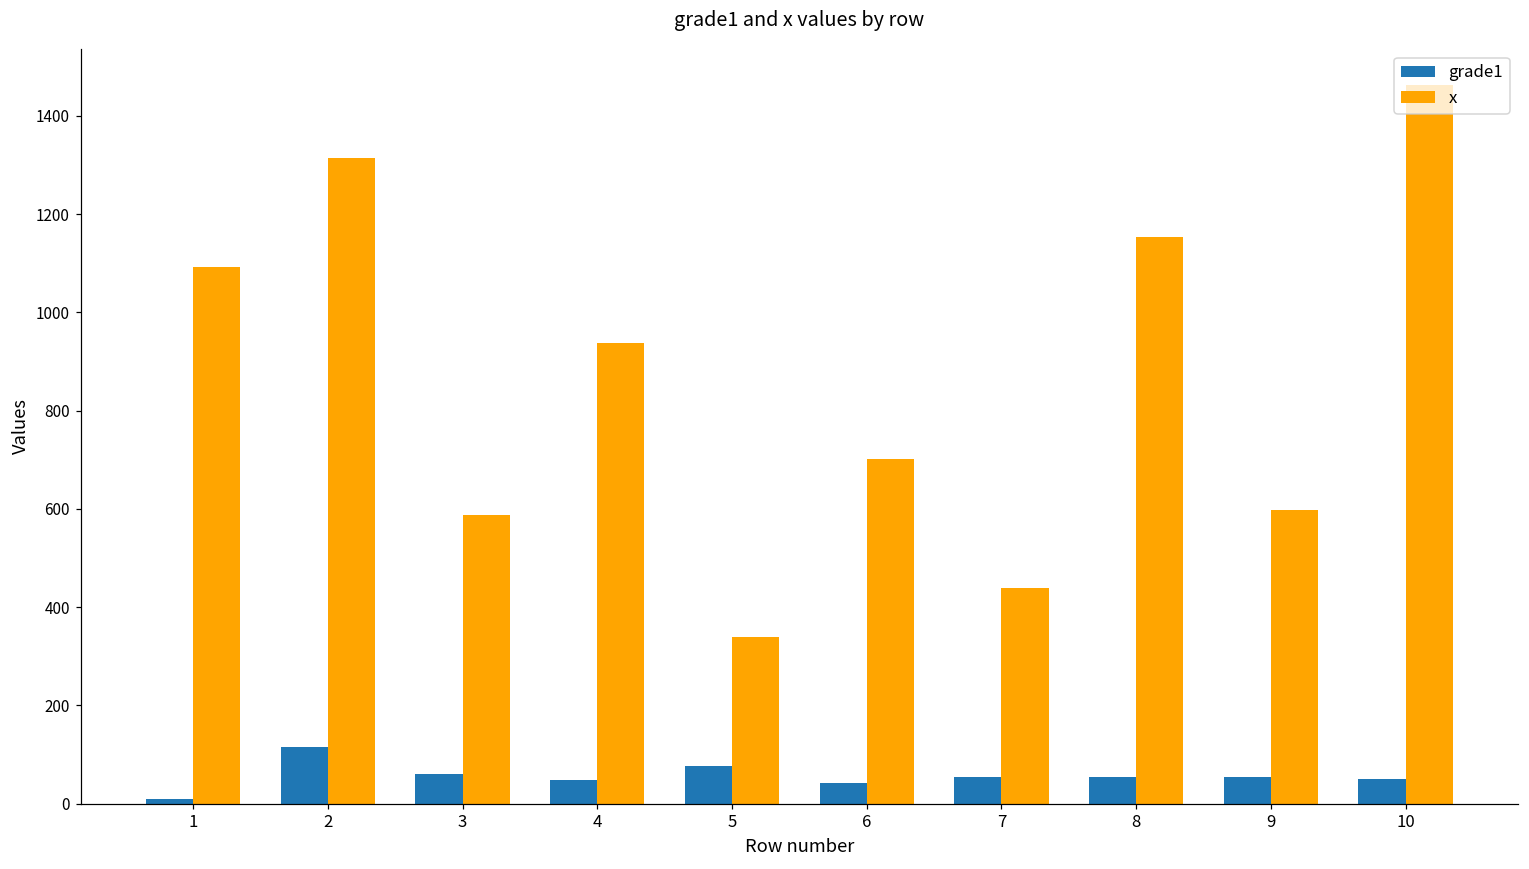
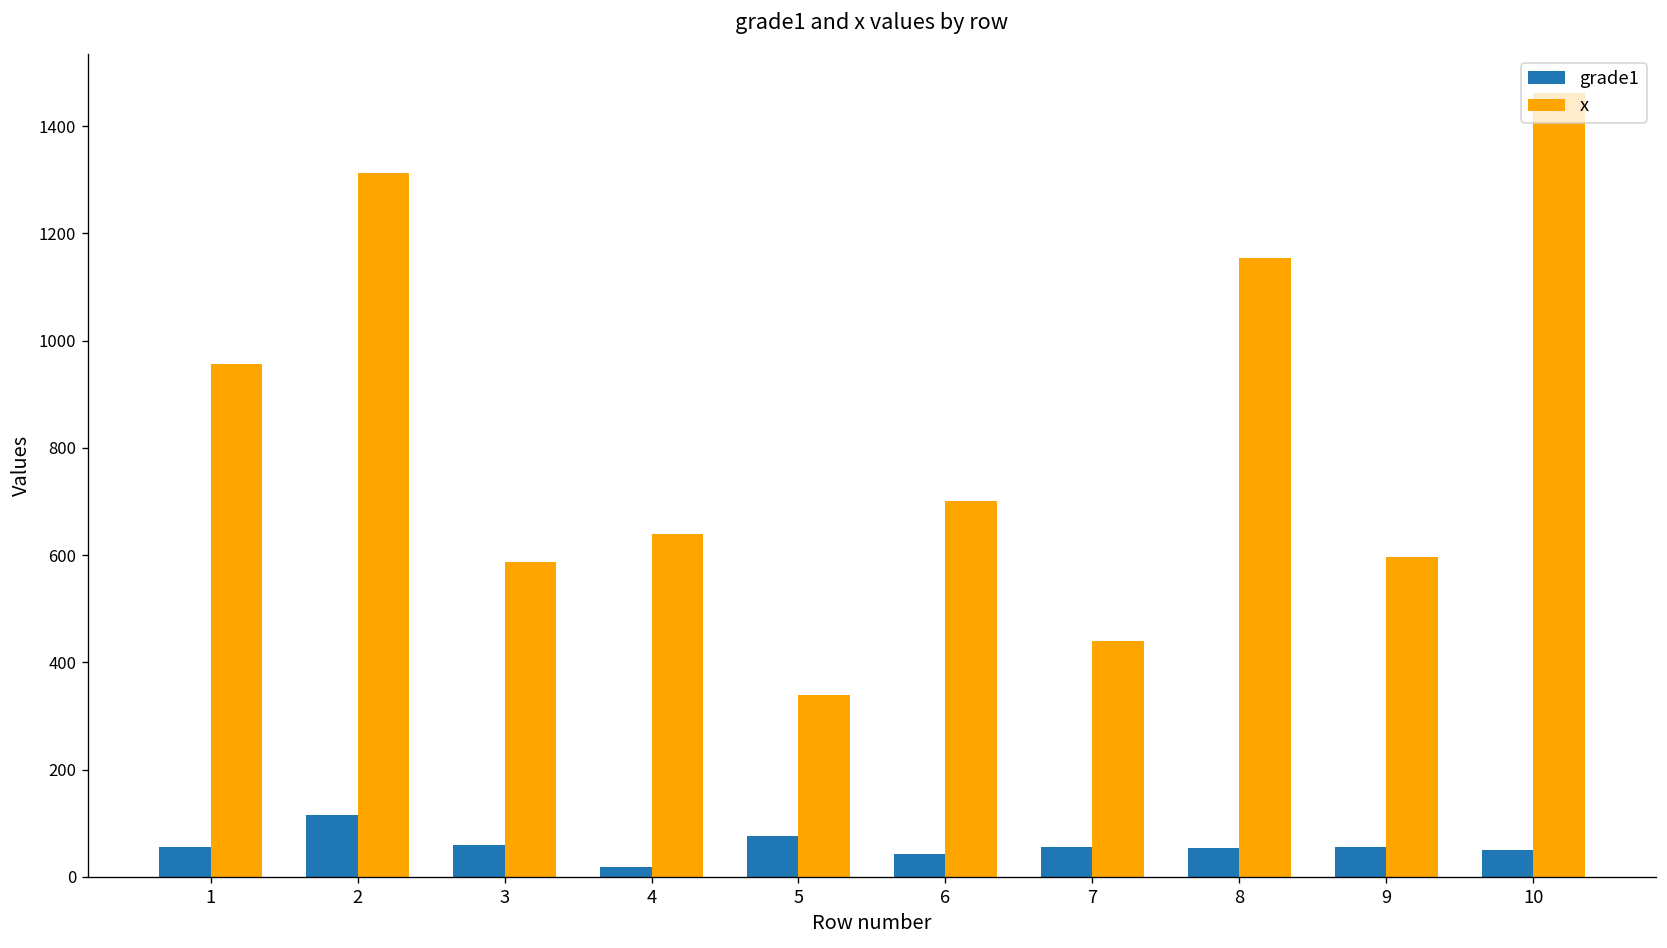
  {
    "grade1": {
-     "1": 10,
+     "1": 60,
      "2": 120,
      "3": 60,
-     "4": 50,
+     "4": 20,
      "5": 80,
      "6": 40,
      "7": 60,
      "8": 50,
      "9": 60,
      "10": 50
    },
    "x": {
-     "1": 1090,
+     "1": 960,
      "2": 1310,
      "3": 590,
-     "4": 940,
+     "4": 640,
      "5": 340,
      "6": 700,
      "7": 440,
      "8": 1150,
      "9": 600
    }
  }
